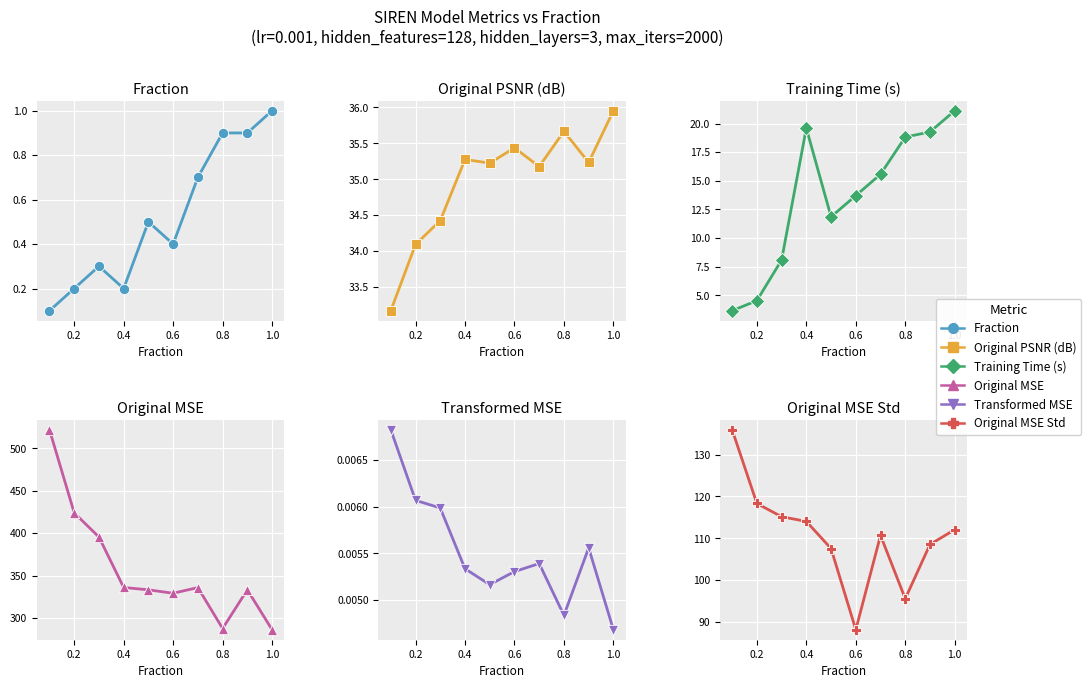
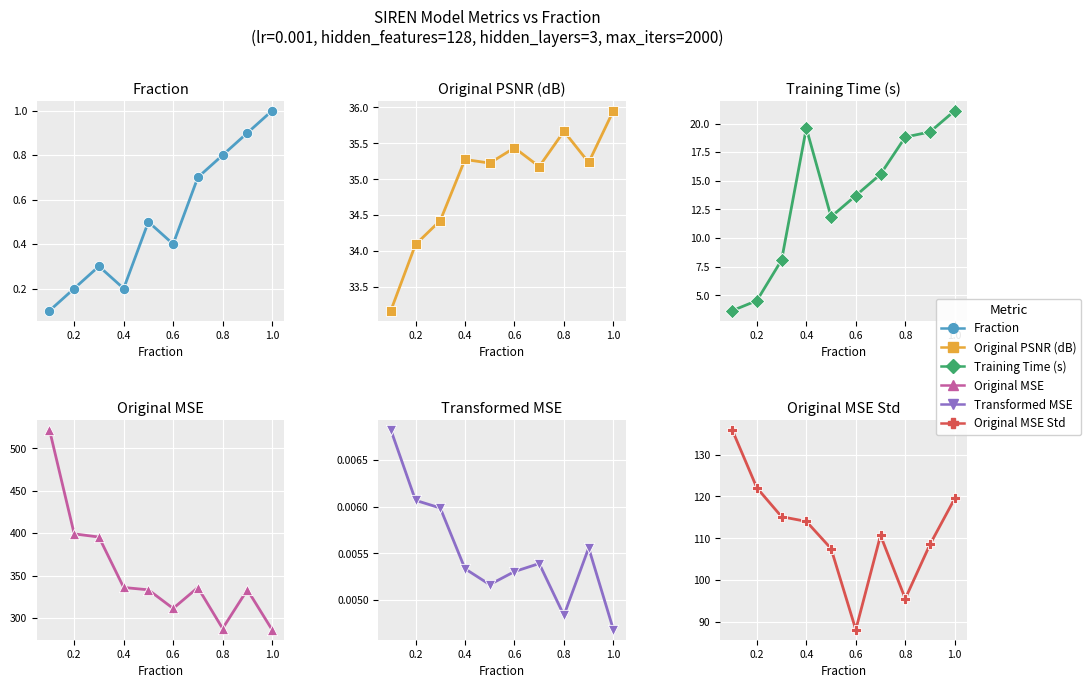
  {
    "Fraction": {
      "0.2": 0.2,
      "0.4": 0.2,
      "0.6": 0.4,
-     "0.8": 0.9,
+     "0.8": 0.8,
      "1.0": 1.0
    },
    "Original PSNR (dB)": {
      "0.2": 34.1,
      "0.4": 35.3,
      "0.6": 35.4,
      "0.8": 35.7,
      "1.0": 36.0
    },
    "Training Time (s)": {
      "0.2": 4.5,
      "0.4": 19.6,
      "0.6": 13.7,
      "0.8": 18.8,
      "1.0": 21.1
    },
    "Original MSE": {
-     "0.2": 420,
+     "0.2": 400,
      "0.4": 340,
-     "0.6": 330,
+     "0.6": 310,
      "0.8": 290,
      "1.0": 290
    },
    "Transformed MSE": {
      "0.2": 0.0061,
      "0.4": 0.0053,
      "0.6": 0.0053,
      "0.8": 0.0048,
      "1.0": 0.0047
    },
    "Original MSE Std": {
-     "0.2": 118,
+     "0.2": 122,
      "0.4": 114,
      "0.6": 88,
      "0.8": 96,
-     "1.0": 112
+     "1.0": 120
    }
  }
